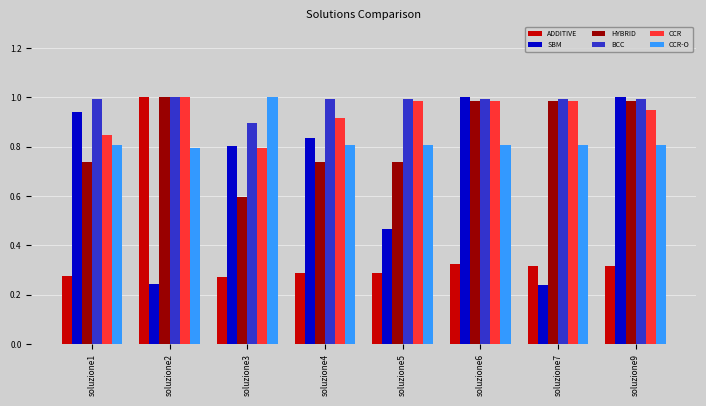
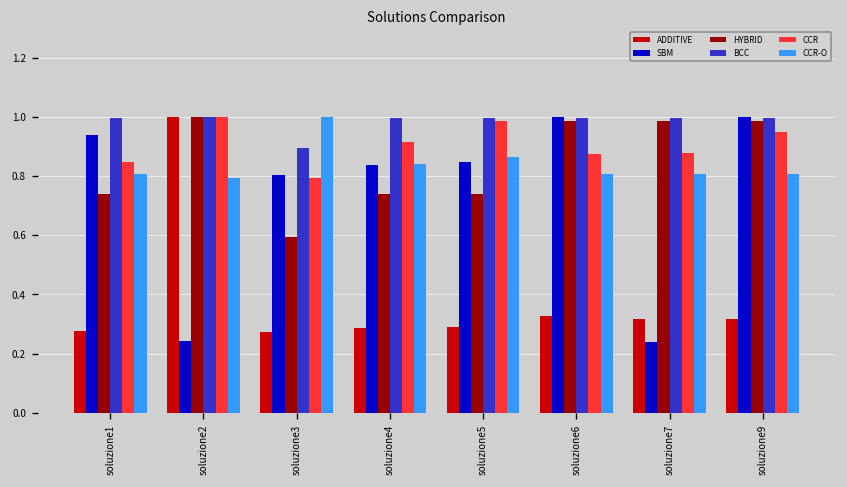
  {
    "SBM": {
      "soluzione1": 0.94,
      "soluzione2": 0.24,
      "soluzione3": 0.80,
      "soluzione4": 0.84,
-     "soluzione5": 0.47,
+     "soluzione5": 0.85,
      "soluzione6": 1.00,
      "soluzione7": 0.24,
      "soluzione9": 1.00
    },
    "BCC": {
      "soluzione1": 0.99,
      "soluzione2": 1.00,
      "soluzione3": 0.90,
      "soluzione4": 0.99,
      "soluzione5": 0.99,
      "soluzione6": 0.99,
      "soluzione7": 0.99,
      "soluzione9": 0.99
    },
    "CCR": {
      "soluzione1": 0.85,
      "soluzione2": 1.00,
      "soluzione3": 0.79,
      "soluzione4": 0.92,
      "soluzione5": 0.98,
-     "soluzione6": 0.98,
-     "soluzione7": 0.98,
+     "soluzione6": 0.87,
+     "soluzione7": 0.88,
      "soluzione9": 0.95
    },
    "CCR-O": {
      "soluzione1": 0.81,
      "soluzione2": 0.79,
      "soluzione3": 1.00,
-     "soluzione4": 0.81,
-     "soluzione5": 0.81,
+     "soluzione4": 0.84,
+     "soluzione5": 0.86,
      "soluzione6": 0.81,
      "soluzione7": 0.81,
      "soluzione9": 0.81
    }
  }
